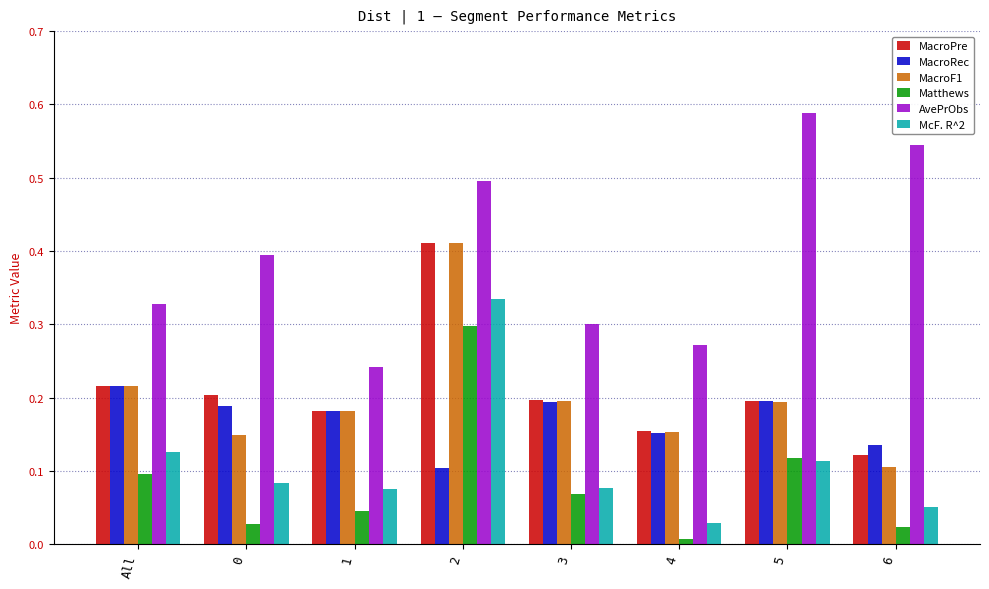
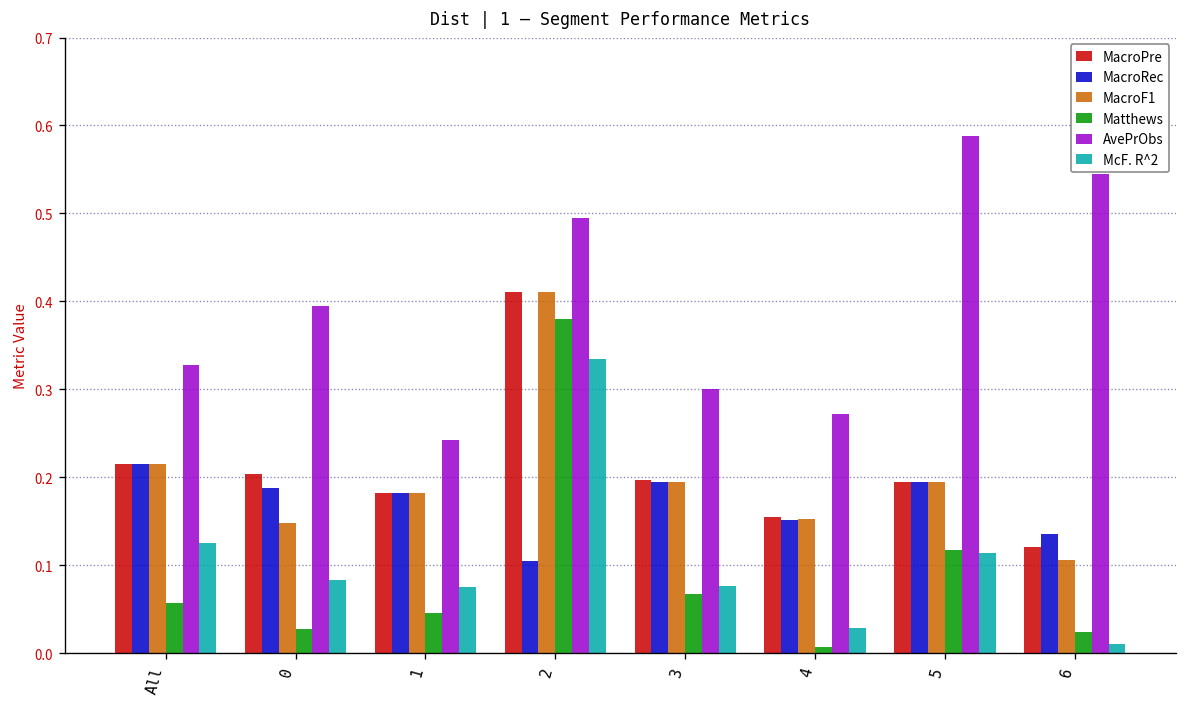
  {
    "MacroPre": {
      "All": 0.22,
      "0": 0.20,
      "1": 0.18,
      "2": 0.41,
      "3": 0.20,
      "4": 0.15,
      "5": 0.19,
      "6": 0.12
    },
    "MacroRec": {
      "All": 0.22,
      "0": 0.19,
      "1": 0.18,
      "2": 0.10,
      "3": 0.19,
      "4": 0.15,
      "5": 0.19,
      "6": 0.14
    },
    "MacroF1": {
      "All": 0.22,
      "0": 0.15,
      "1": 0.18,
      "2": 0.41,
      "3": 0.20,
      "4": 0.15,
      "5": 0.19,
      "6": 0.11
    },
    "Matthews": {
-     "All": 0.10,
+     "All": 0.06,
      "0": 0.03,
      "1": 0.05,
-     "2": 0.30,
+     "2": 0.38,
      "3": 0.07,
      "4": 0.01,
      "5": 0.12,
      "6": 0.02
    },
    "AvePrObs": {
      "All": 0.33,
      "0": 0.39,
      "1": 0.24,
      "2": 0.49,
      "3": 0.30,
      "4": 0.27,
      "5": 0.59,
      "6": 0.54
    },
    "McF. R^2": {
      "All": 0.13,
      "0": 0.08,
      "1": 0.08,
      "2": 0.33,
      "3": 0.08,
      "4": 0.03,
      "5": 0.11,
-     "6": 0.05
+     "6": 0.01
    }
  }
